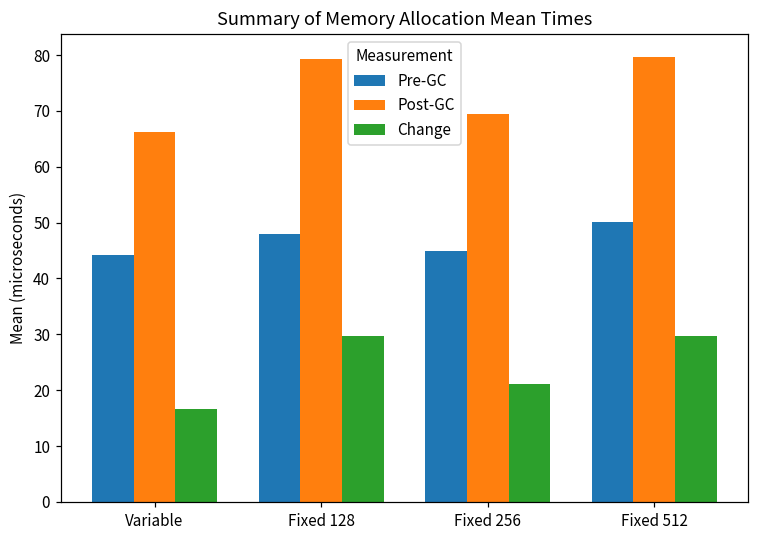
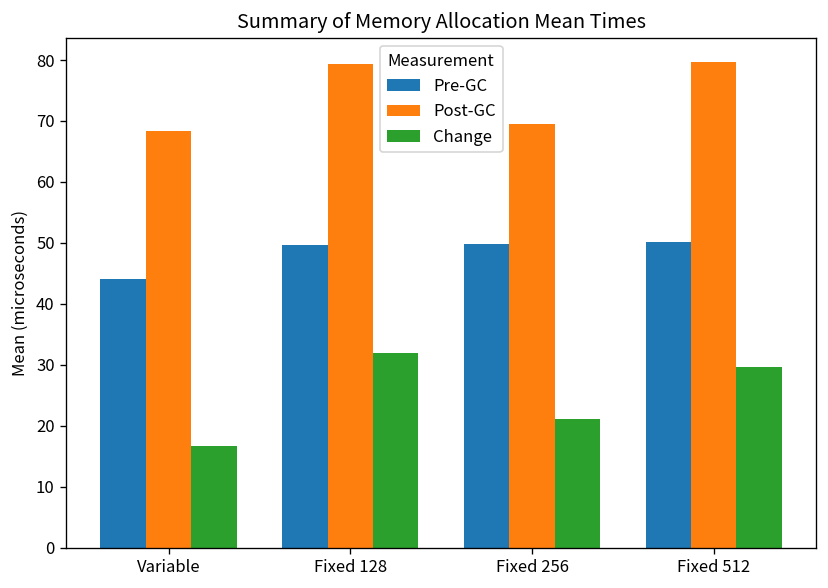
  {
    "Pre-GC": {
      "Variable": 44,
-     "Fixed 128": 48,
-     "Fixed 256": 45,
+     "Fixed 128": 50,
+     "Fixed 256": 50,
      "Fixed 512": 50
    },
    "Post-GC": {
-     "Variable": 66,
+     "Variable": 68,
      "Fixed 128": 79,
      "Fixed 256": 70,
      "Fixed 512": 80
    },
    "Change": {
      "Variable": 17,
-     "Fixed 128": 30,
+     "Fixed 128": 32,
      "Fixed 256": 21,
      "Fixed 512": 30
    }
  }
